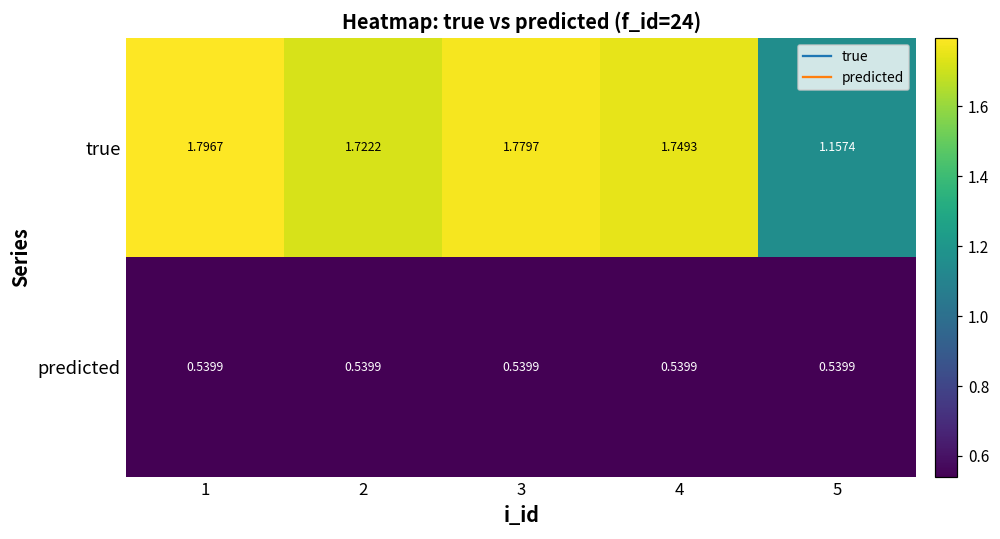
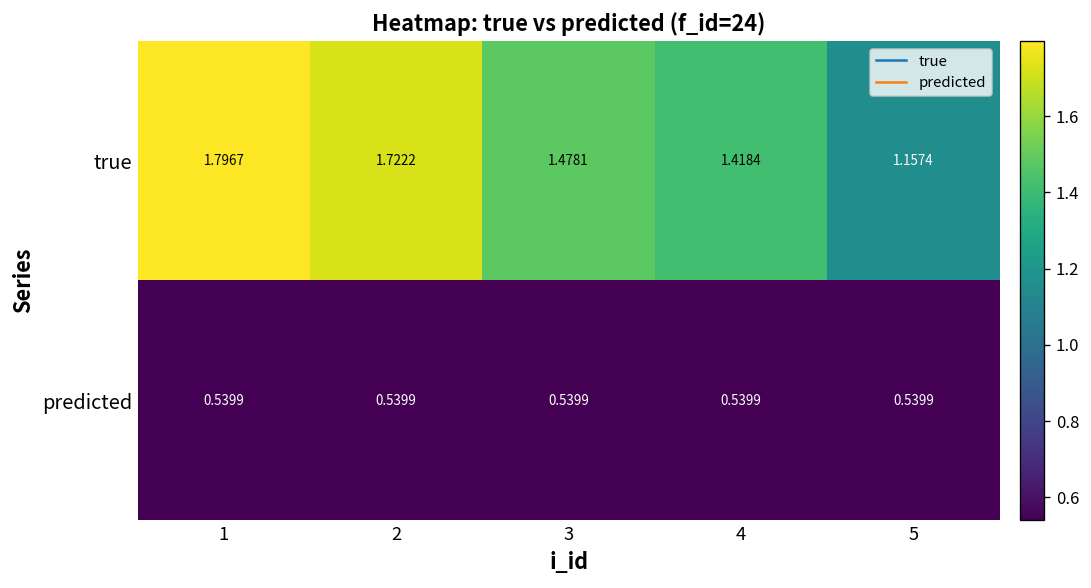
  {
    "true": {
      "1": 1.7967,
      "2": 1.7222,
-     "3": 1.7797,
-     "4": 1.7493,
+     "3": 1.4781,
+     "4": 1.4184,
      "5": 1.1574
    },
    "predicted": {
      "1": 0.5399,
      "2": 0.5399,
      "3": 0.5399,
      "4": 0.5399,
      "5": 0.5399
    }
  }
